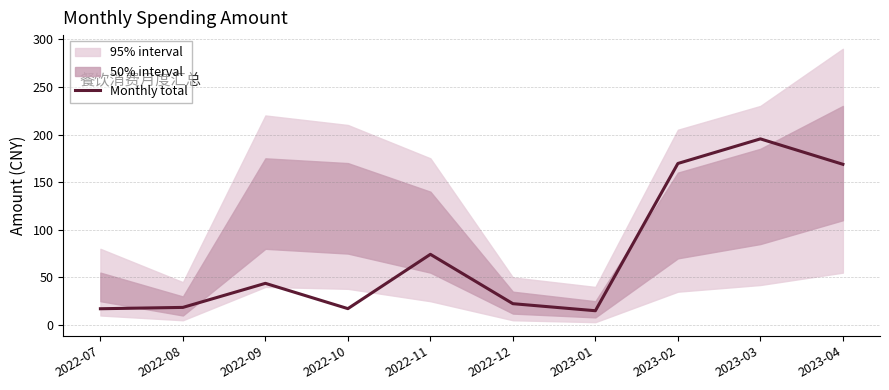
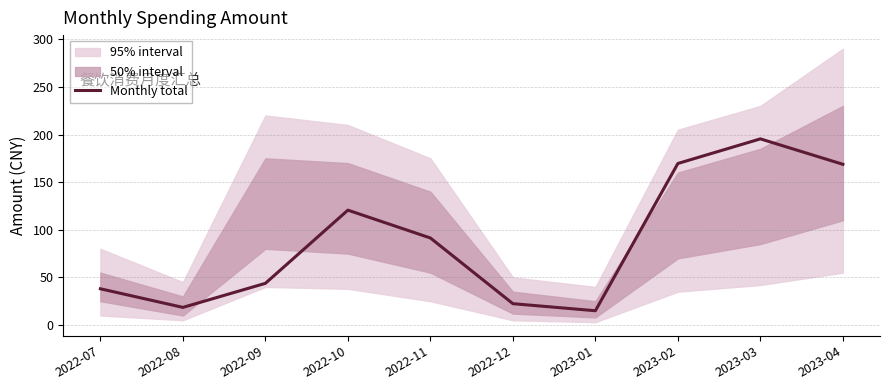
  {
    "Monthly total": {
-     "2022-07": 20,
+     "2022-07": 40,
      "2022-08": 20,
      "2022-09": 40,
-     "2022-10": 20,
-     "2022-11": 70,
+     "2022-10": 120,
+     "2022-11": 90,
      "2022-12": 20,
      "2023-01": 20,
      "2023-02": 170,
      "2023-03": 200,
      "2023-04": 170
    }
  }
